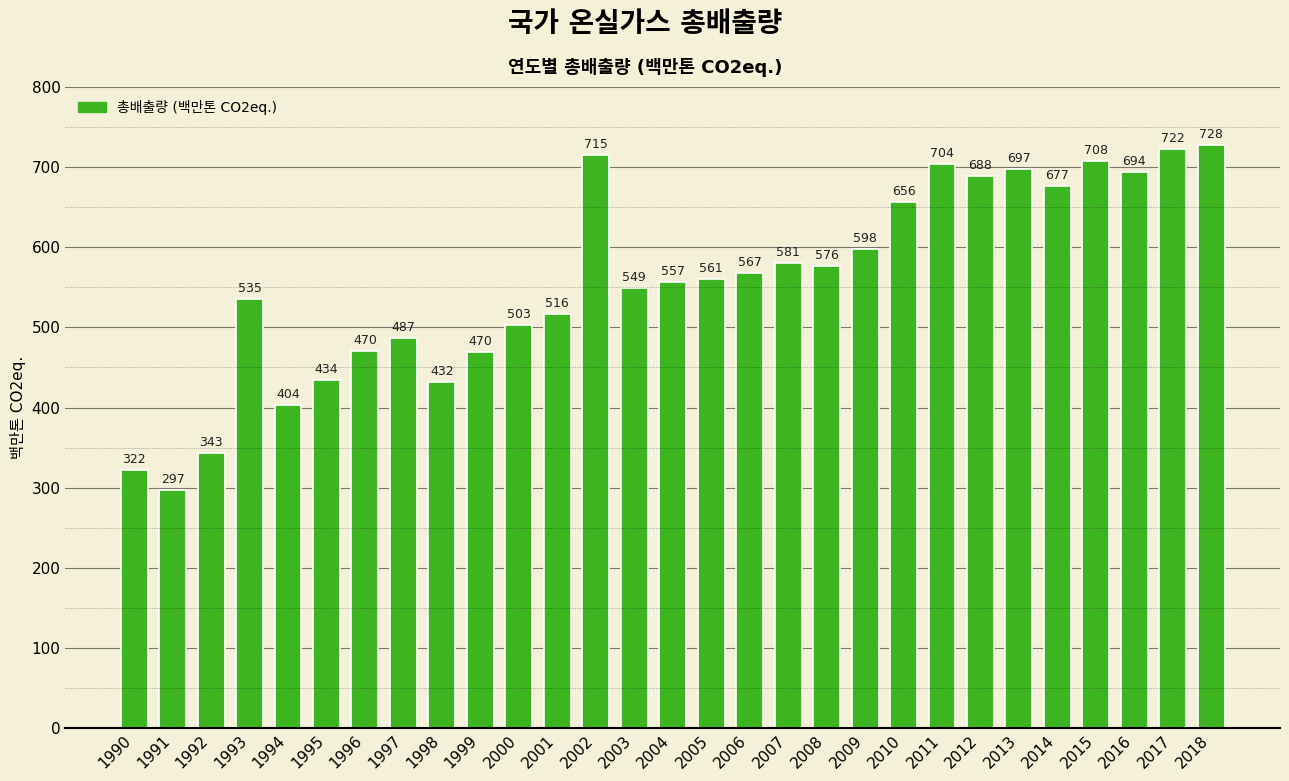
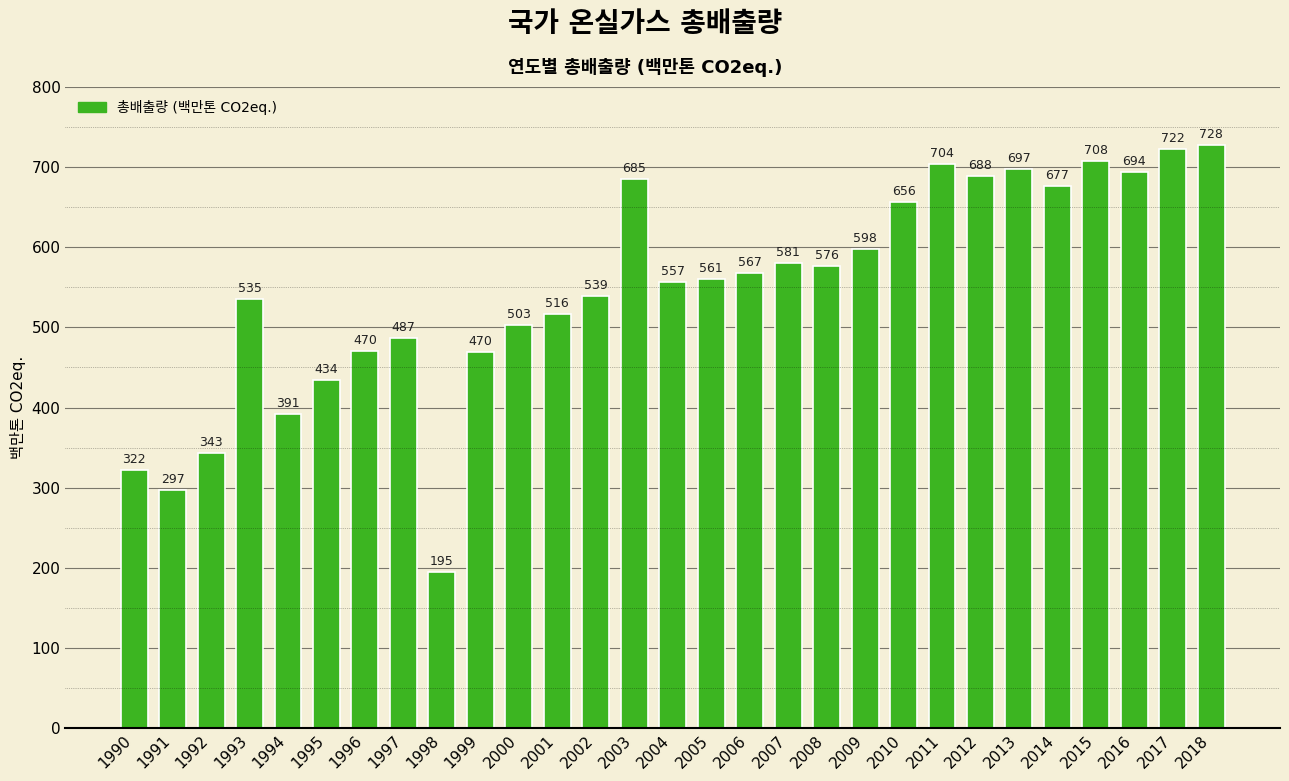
  {
    "1990": 322,
    "1991": 297,
    "1992": 343,
    "1993": 535,
-   "1994": 404,
+   "1994": 391,
    "1995": 434,
    "1996": 470,
    "1997": 487,
-   "1998": 432,
+   "1998": 195,
    "1999": 470,
    "2000": 503,
    "2001": 516,
-   "2002": 715,
-   "2003": 549,
+   "2002": 539,
+   "2003": 685,
    "2004": 557,
    "2005": 561,
    "2006": 567,
    "2007": 581,
    "2008": 576,
    "2009": 598,
    "2010": 656,
    "2011": 704,
    "2012": 688,
    "2013": 697,
    "2014": 677,
    "2015": 708,
    "2016": 694,
    "2017": 722,
    "2018": 728
  }
